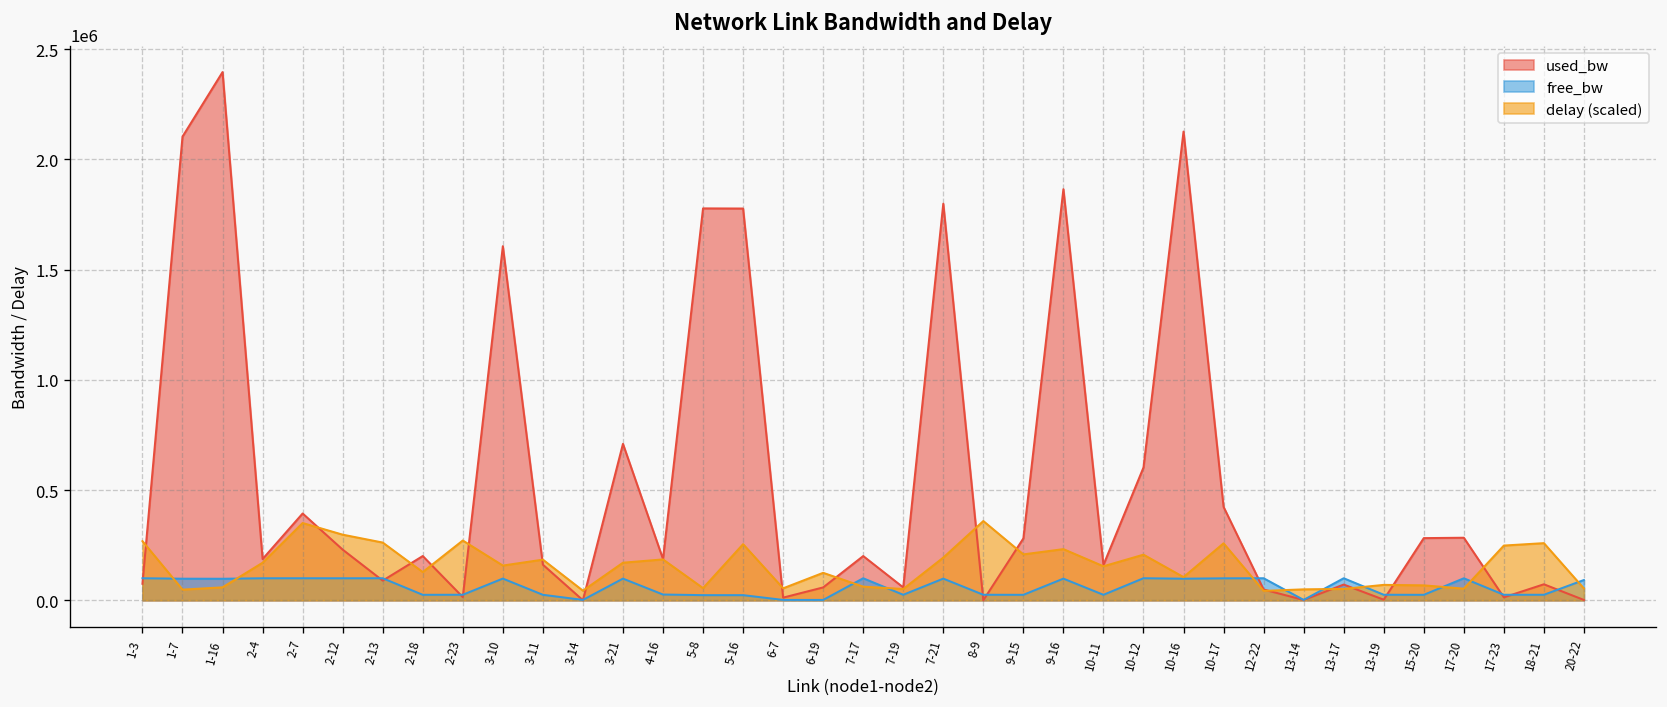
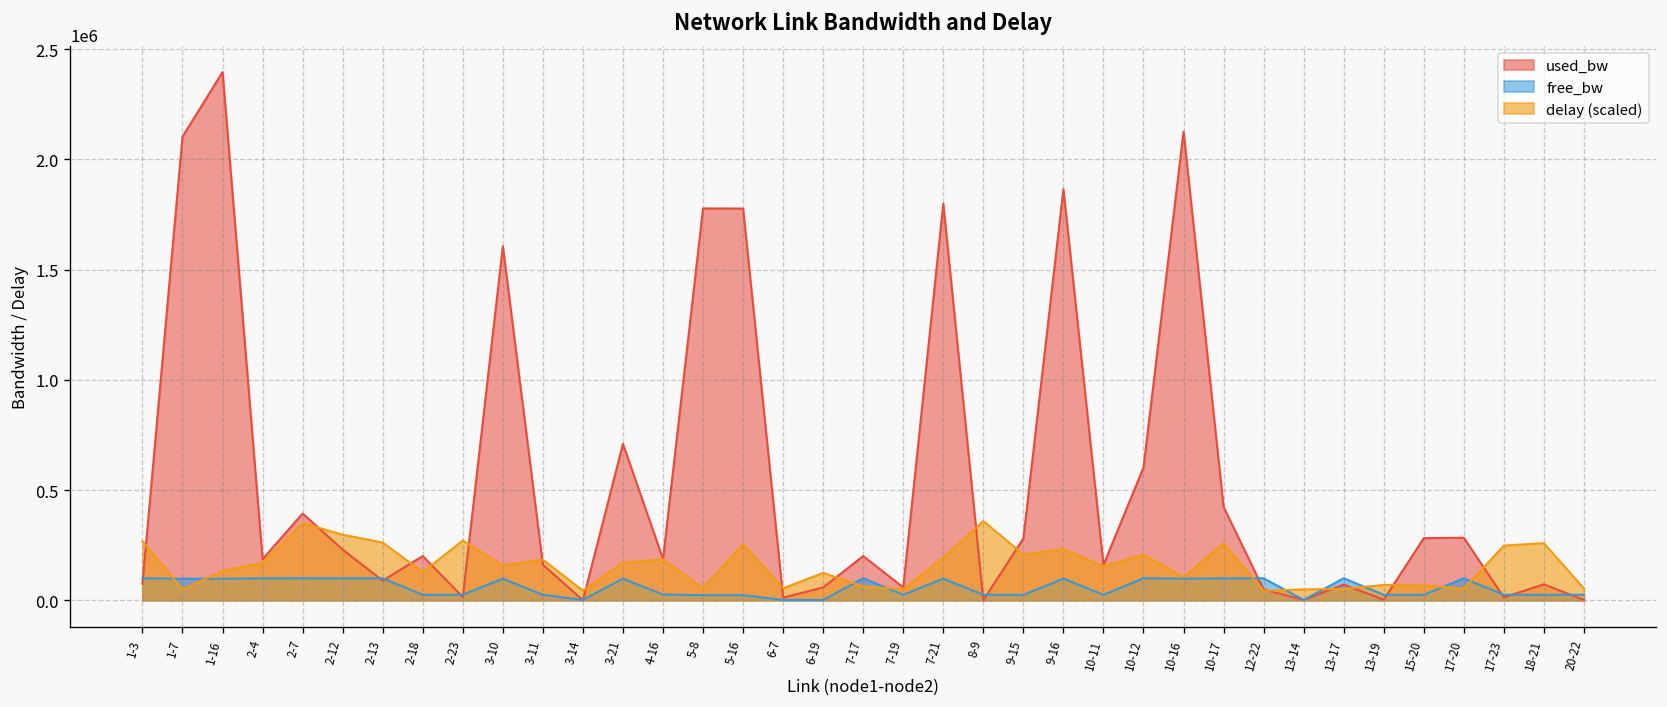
  {
    "used_bw": {
      "1-3": 70000,
      "1-7": 2100000,
      "1-16": 2400000,
      "2-4": 190000,
      "2-7": 390000,
      "2-12": 230000,
      "2-18": 200000,
      "3-10": 1610000,
      "3-11": 160000,
      "3-21": 710000,
      "5-8": 1780000,
      "5-16": 1780000,
      "6-19": 60000,
      "7-17": 200000,
      "7-21": 1800000,
      "8-9": 0,
      "9-15": 280000,
      "9-16": 1870000,
      "10-12": 600000,
      "10-16": 2130000,
      "10-17": 420000,
      "13-17": 70000,
      "13-19": 0,
      "15-20": 280000,
      "17-20": 280000,
      "18-21": 70000,
      "20-22": 0
    },
    "free_bw": {
      "1-3": 100000,
      "1-7": 100000,
      "1-16": 100000,
      "2-4": 100000,
      "2-7": 100000,
      "2-12": 100000,
      "2-18": 20000,
      "3-10": 100000,
      "3-11": 20000,
      "3-21": 100000,
      "4-16": 30000,
      "5-8": 20000,
      "5-16": 20000,
      "6-19": 0,
      "7-17": 100000,
      "7-19": 20000,
      "7-21": 100000,
      "8-9": 20000,
      "9-15": 20000,
      "9-16": 100000,
      "10-11": 20000,
      "10-12": 100000,
      "10-17": 100000,
      "12-22": 100000,
      "13-17": 100000,
      "13-19": 20000,
      "15-20": 20000,
      "17-20": 100000,
      "18-21": 20000,
-     "20-22": 90000
+     "20-22": 20000
    },
    "delay (scaled)": {
      "1-3": 270000,
      "1-7": 50000,
-     "1-16": 60000,
+     "1-16": 130000,
      "2-4": 170000,
      "2-7": 350000,
      "2-12": 300000,
      "2-13": 260000,
      "2-18": 130000,
      "2-23": 270000,
      "3-10": 160000,
      "3-11": 180000,
      "3-14": 40000,
      "3-21": 170000,
      "5-8": 60000,
      "5-16": 250000,
      "6-7": 50000,
      "6-19": 120000,
      "7-17": 60000,
      "7-21": 190000,
      "8-9": 360000,
      "9-15": 210000,
      "9-16": 230000,
      "10-12": 210000,
      "10-17": 260000,
      "13-14": 50000,
      "13-17": 50000,
      "13-19": 70000,
      "15-20": 70000,
      "17-20": 50000,
      "17-23": 250000,
      "18-21": 260000,
      "20-22": 50000
    }
  }
